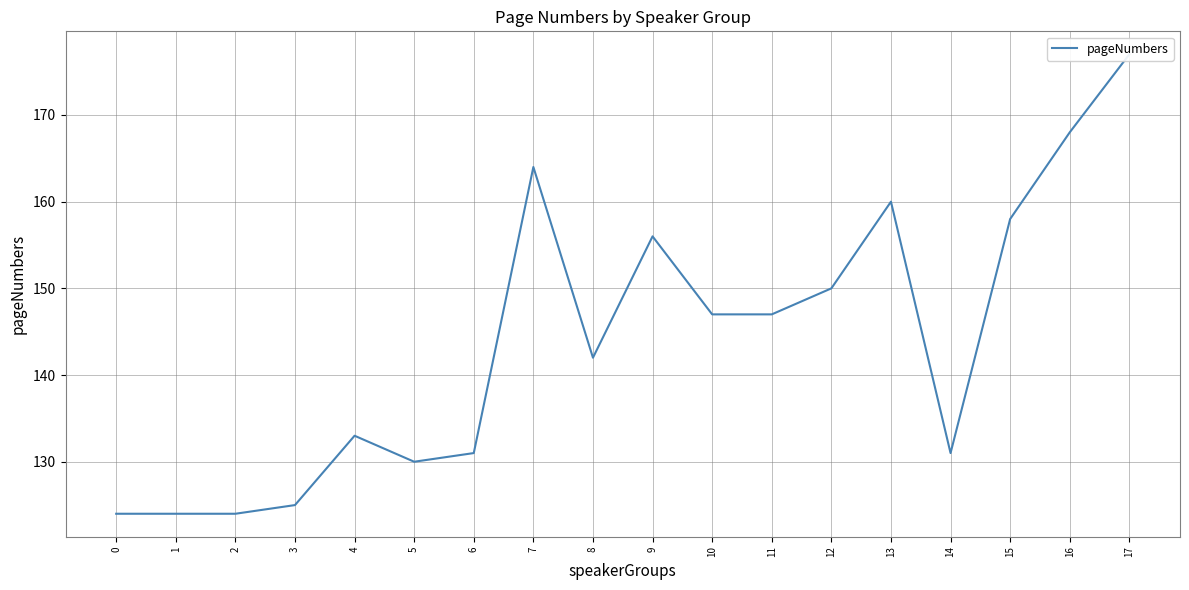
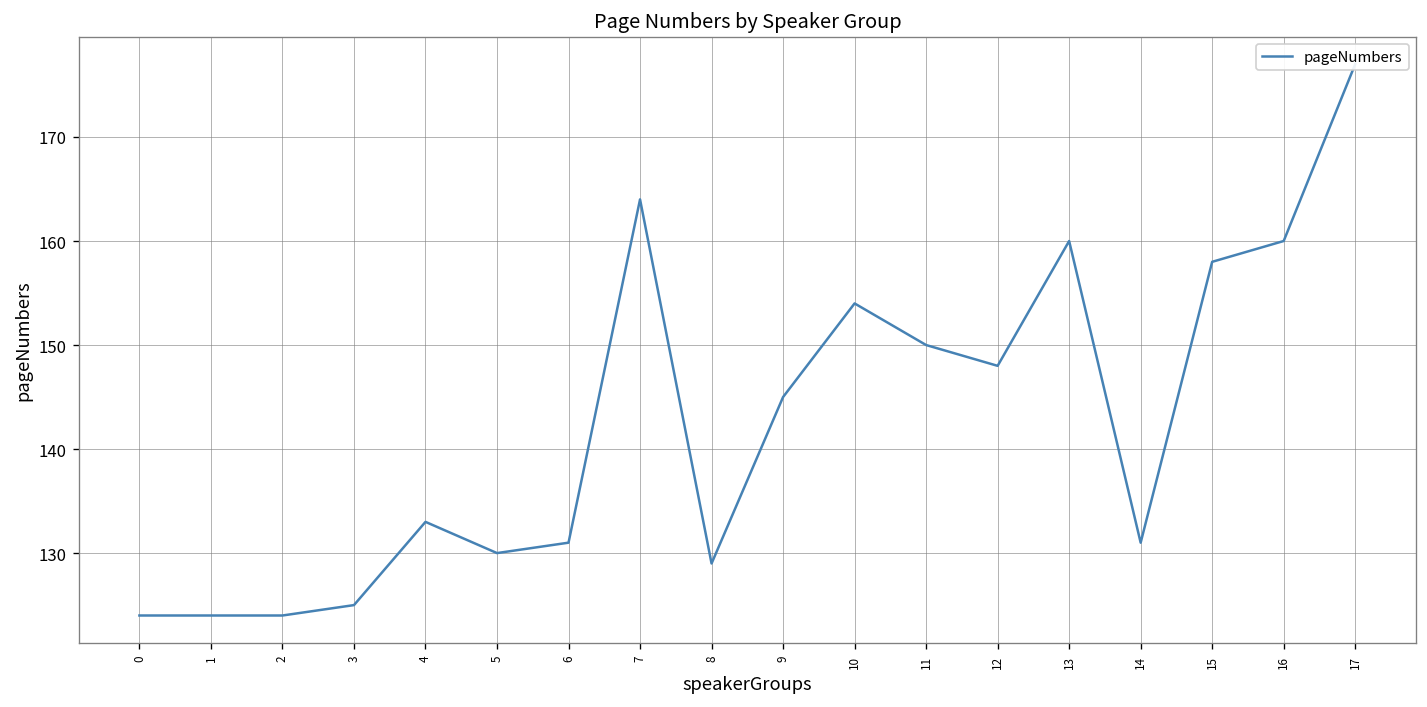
  {
    "0": 124,
    "1": 124,
    "2": 124,
    "3": 125,
    "4": 133,
    "5": 130,
    "6": 131,
    "7": 164,
-   "8": 142,
-   "9": 156,
-   "10": 147,
-   "11": 147,
-   "12": 150,
+   "8": 129,
+   "9": 145,
+   "10": 154,
+   "11": 150,
+   "12": 148,
    "13": 160,
    "14": 131,
    "15": 158,
-   "16": 168
+   "16": 160
  }
